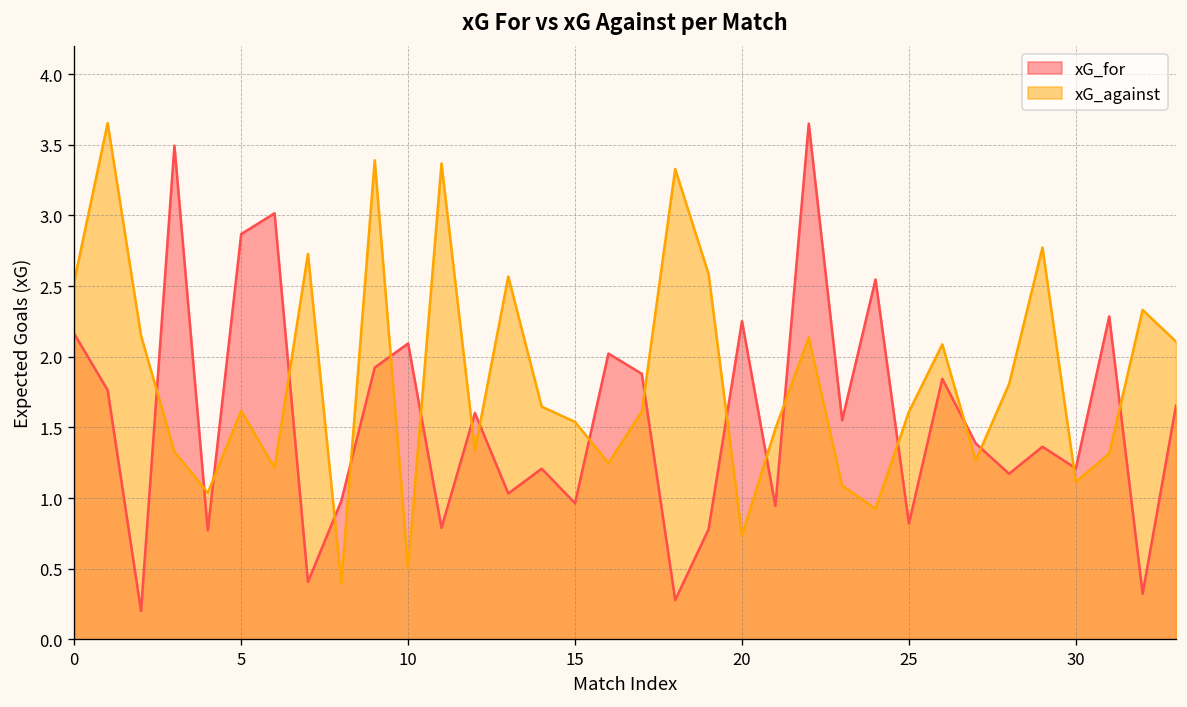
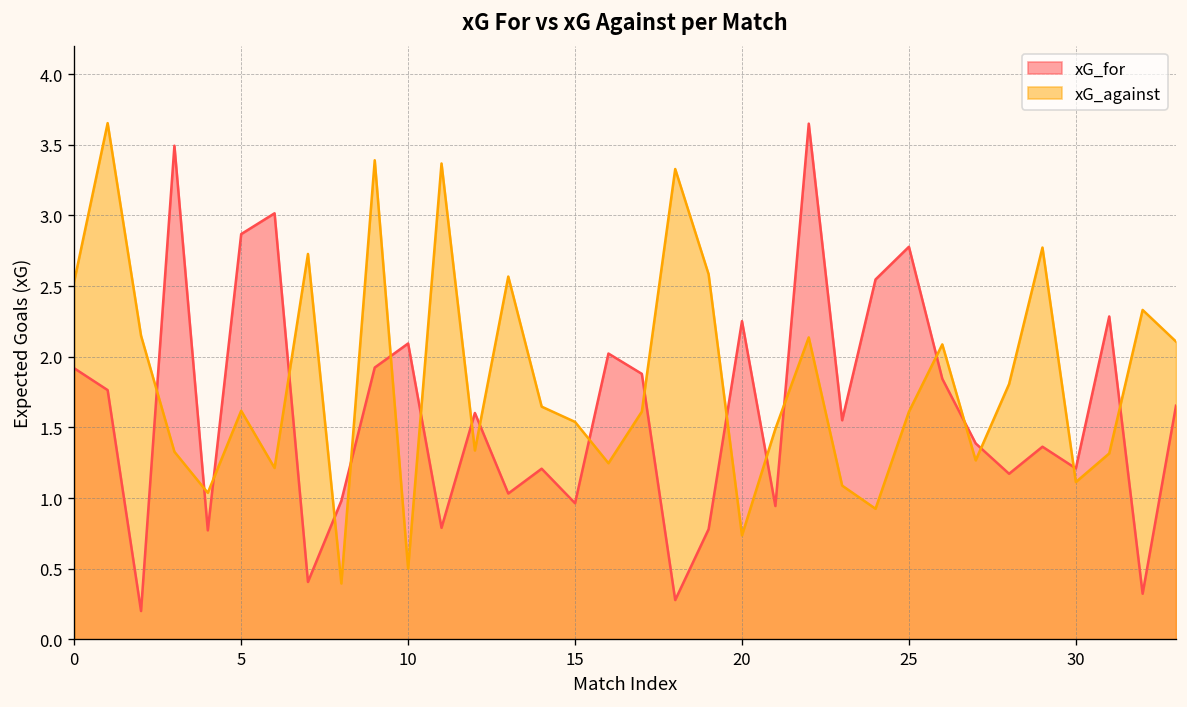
  {
    "xG_for": {
-     "0": 2.16,
+     "0": 1.92,
      "5": 2.87,
      "10": 2.09,
      "15": 0.96,
      "20": 2.25,
-     "25": 0.82,
+     "25": 2.78,
      "30": 1.21
    },
    "xG_against": {
      "0": 2.53,
      "5": 1.62,
      "10": 0.50,
      "15": 1.54,
      "20": 0.74,
      "25": 1.61,
      "30": 1.11
    }
  }
